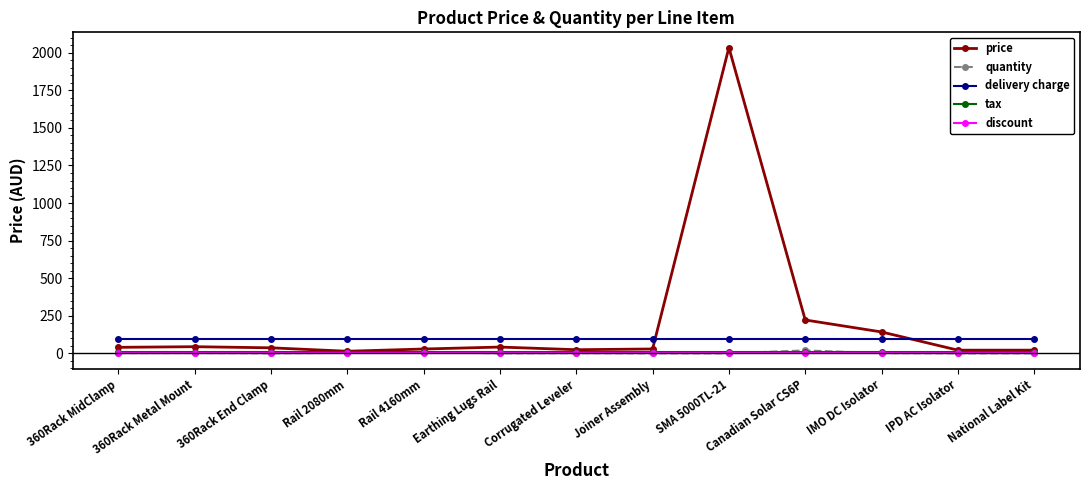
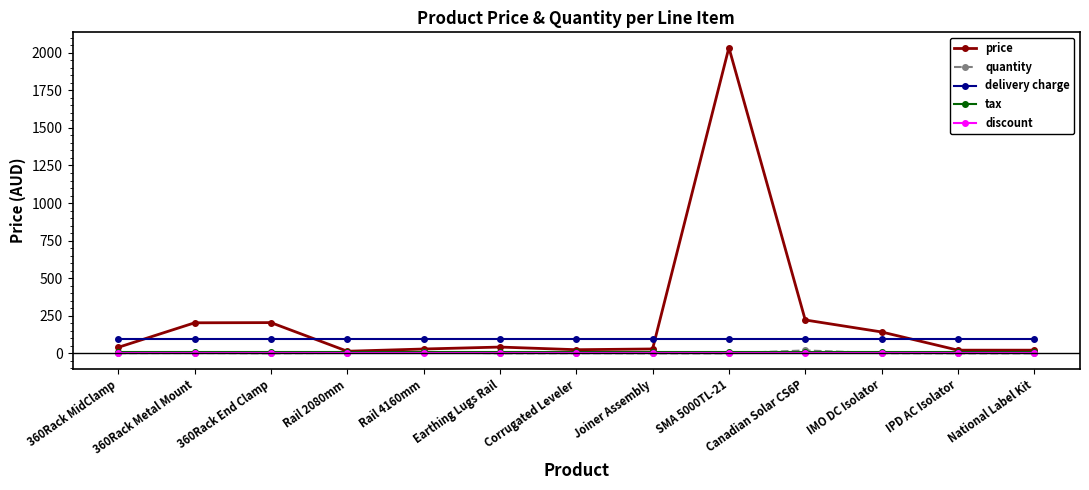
  {
    "price": {
      "360Rack MidClamp": 40,
-     "360Rack Metal Mount": 40,
-     "360Rack End Clamp": 40,
+     "360Rack Metal Mount": 200,
+     "360Rack End Clamp": 210,
      "Rail 4160mm": 30,
      "Earthing Lugs Rail": 40,
      "Joiner Assembly": 30,
      "SMA 5000TL-21": 2030,
      "Canadian Solar CS6P": 220,
      "IMO DC Isolator": 140
    },
    "delivery charge": {
      "360Rack MidClamp": 100,
      "360Rack Metal Mount": 100,
      "360Rack End Clamp": 100,
      "Rail 2080mm": 100,
      "Rail 4160mm": 100,
      "Earthing Lugs Rail": 100,
      "Corrugated Leveler": 100,
      "Joiner Assembly": 100,
      "SMA 5000TL-21": 100,
      "Canadian Solar CS6P": 100,
      "IMO DC Isolator": 100,
      "IPD AC Isolator": 100,
      "National Label Kit": 100
    }
  }
